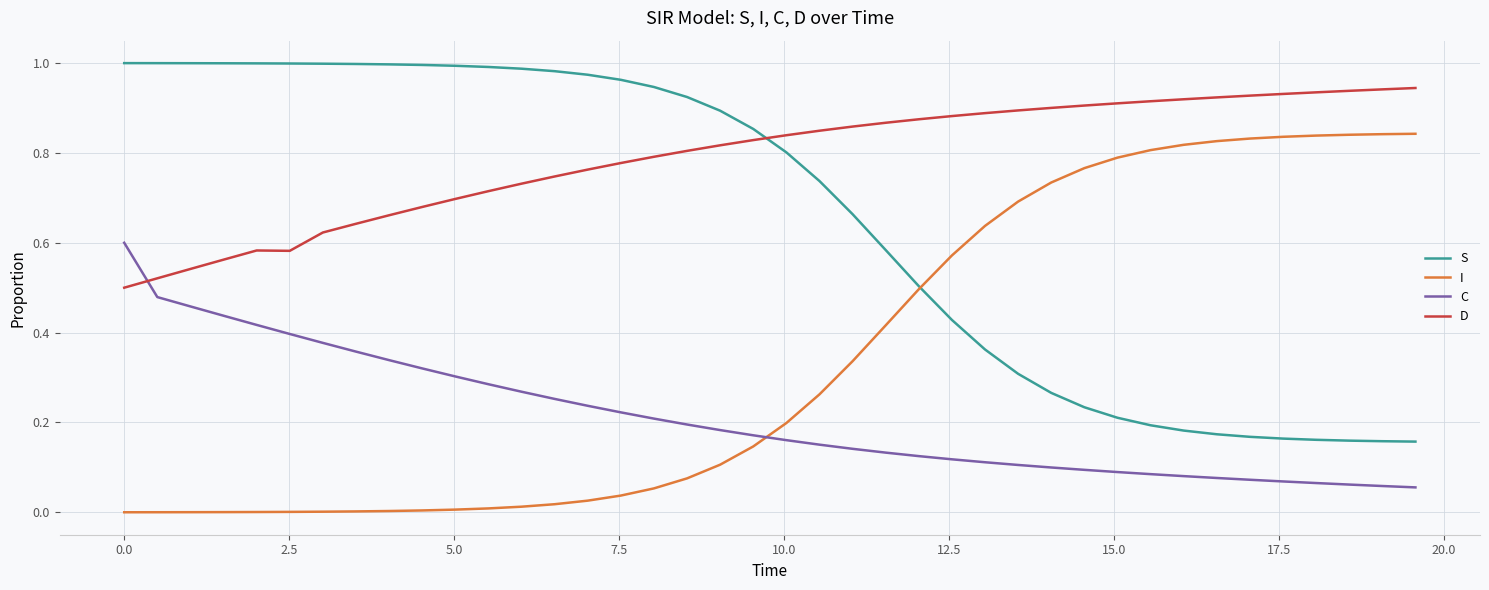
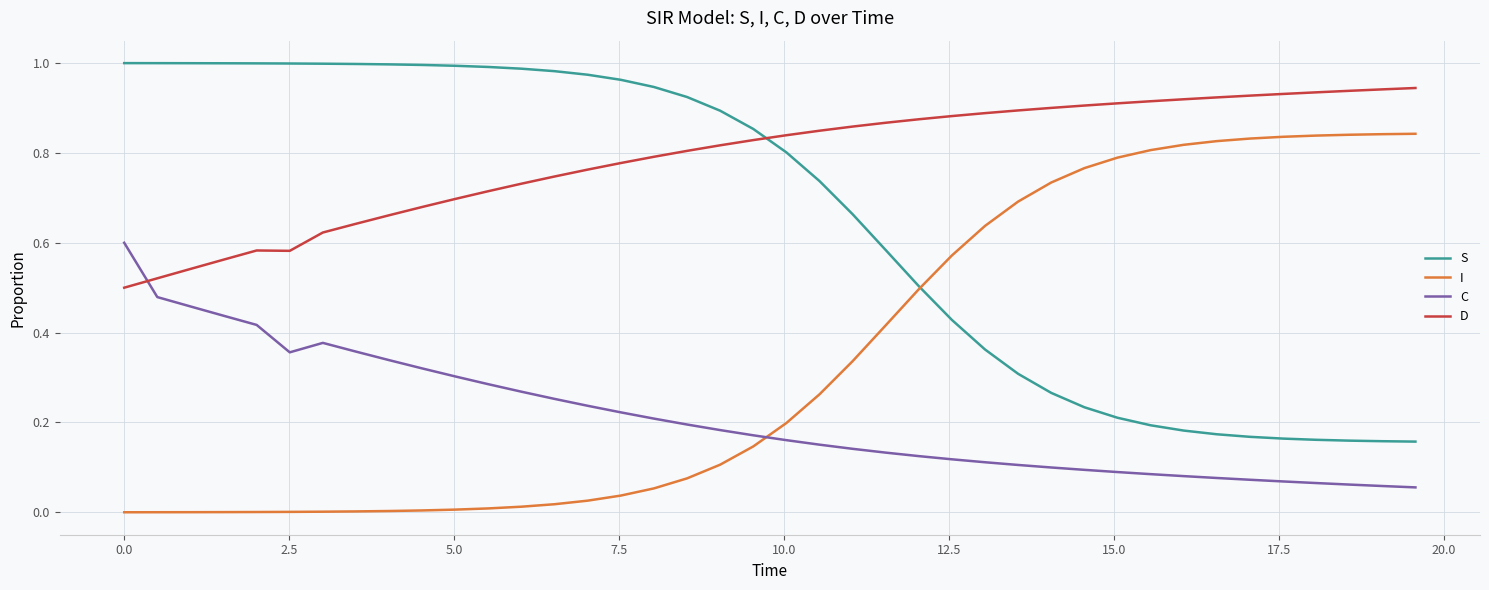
  {
    "S": {
      "0.0": 1.00,
      "2.5": 1.00
    },
    "I": {
      "0.0": 0.00,
      "2.5": 0.00
    },
    "C": {
      "0.0": 0.60,
-     "2.5": 0.40
+     "2.5": 0.36
    },
    "D": {
      "0.0": 0.50,
      "2.5": 0.58
    }
  }
